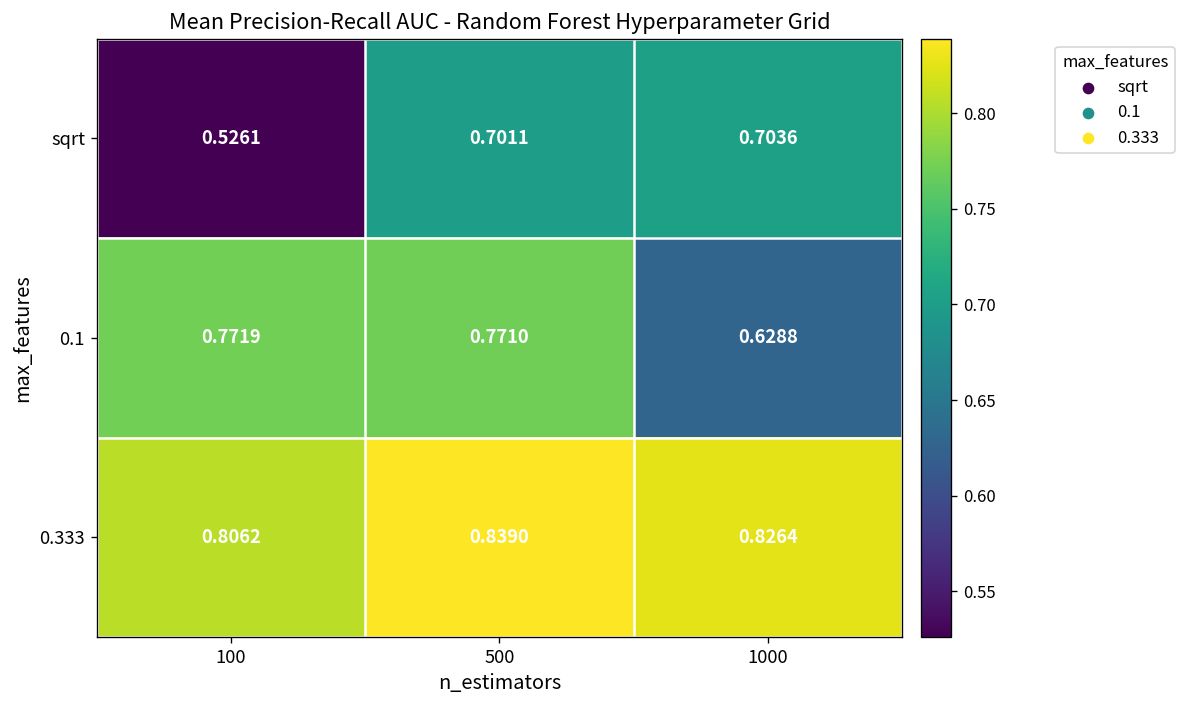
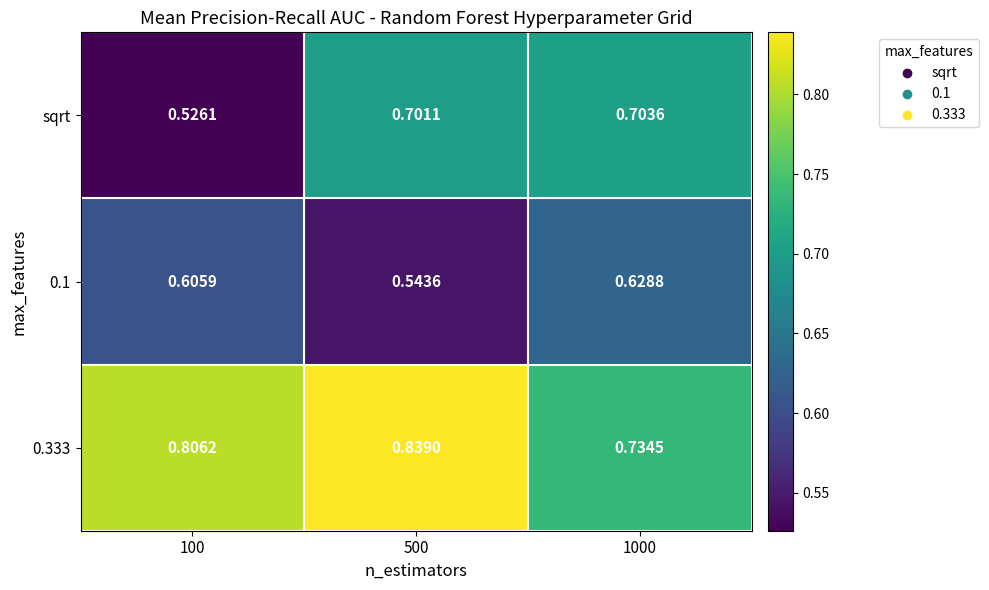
  {
    "sqrt": {
      "100": 0.5261,
      "500": 0.7011,
      "1000": 0.7036
    },
    "0.1": {
-     "100": 0.7719,
-     "500": 0.7710,
+     "100": 0.6059,
+     "500": 0.5436,
      "1000": 0.6288
    },
    "0.333": {
      "100": 0.8062,
      "500": 0.8390,
-     "1000": 0.8264
+     "1000": 0.7345
    }
  }
